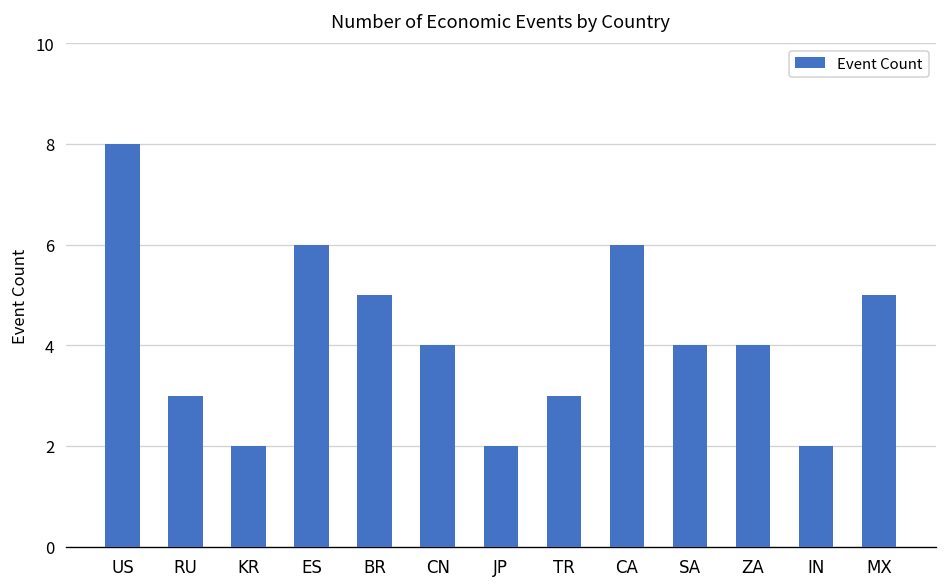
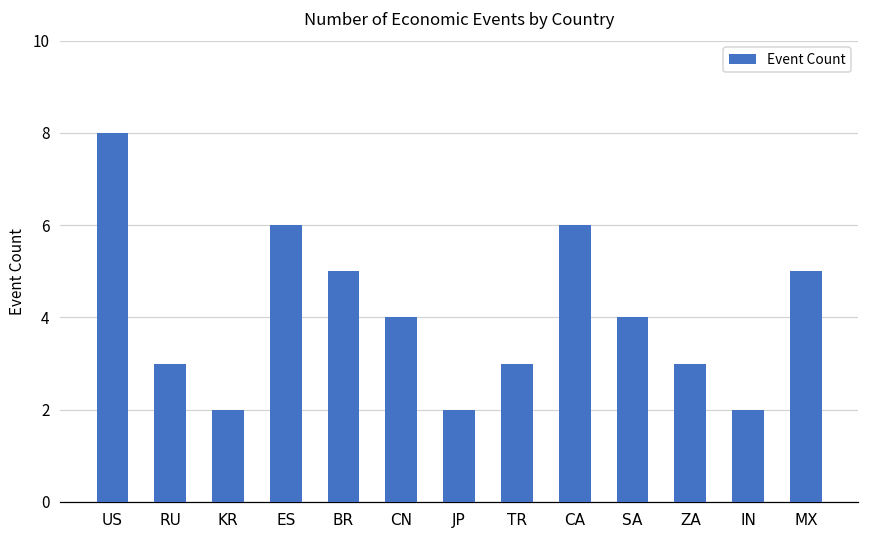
  {
    "US": 8,
    "RU": 3,
    "KR": 2,
    "ES": 6,
    "BR": 5,
    "CN": 4,
    "JP": 2,
    "TR": 3,
    "CA": 6,
    "SA": 4,
-   "ZA": 4,
+   "ZA": 3,
    "IN": 2,
    "MX": 5
  }
